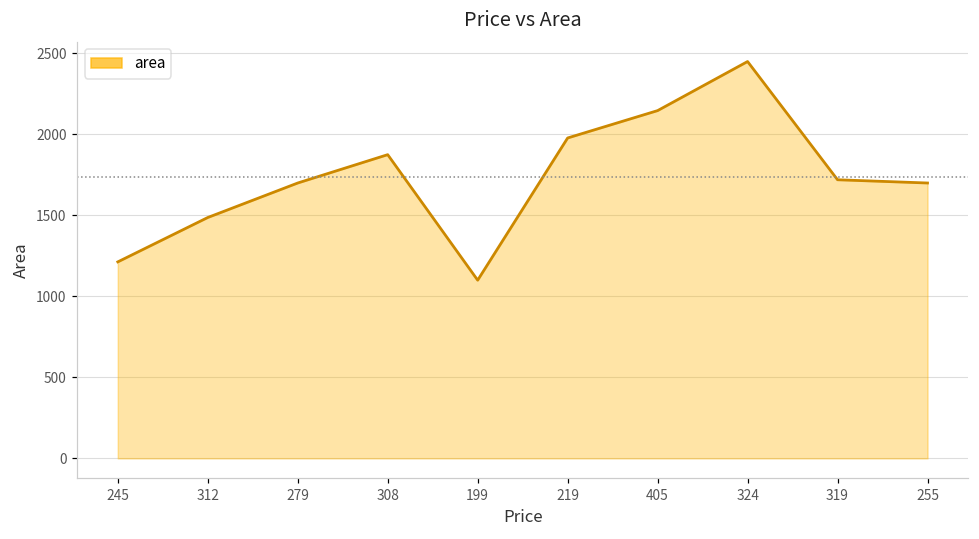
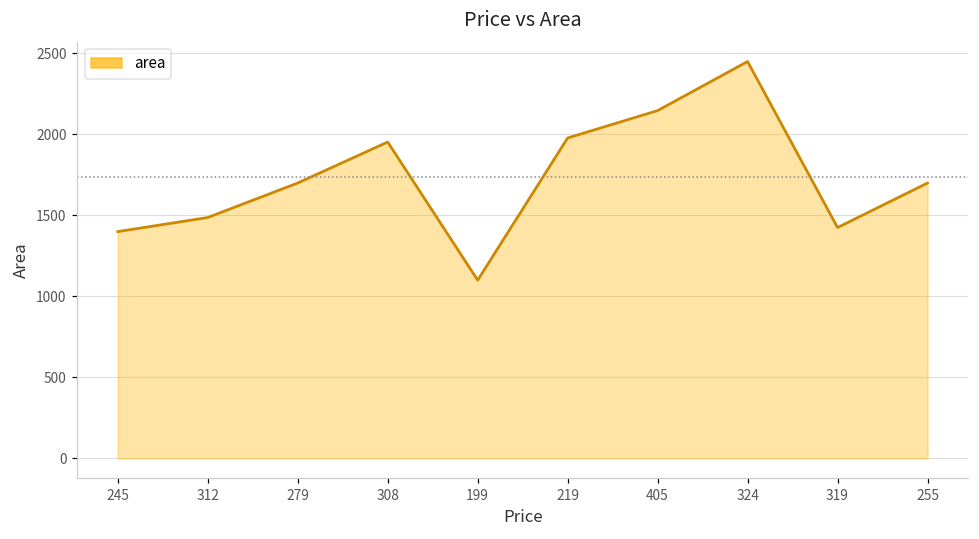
  {
-   "245": 1210,
+   "245": 1400,
    "312": 1490,
    "279": 1700,
-   "308": 1880,
+   "308": 1950,
    "199": 1100,
    "219": 1980,
    "405": 2150,
    "324": 2450,
-   "319": 1720,
+   "319": 1430,
    "255": 1700
  }
